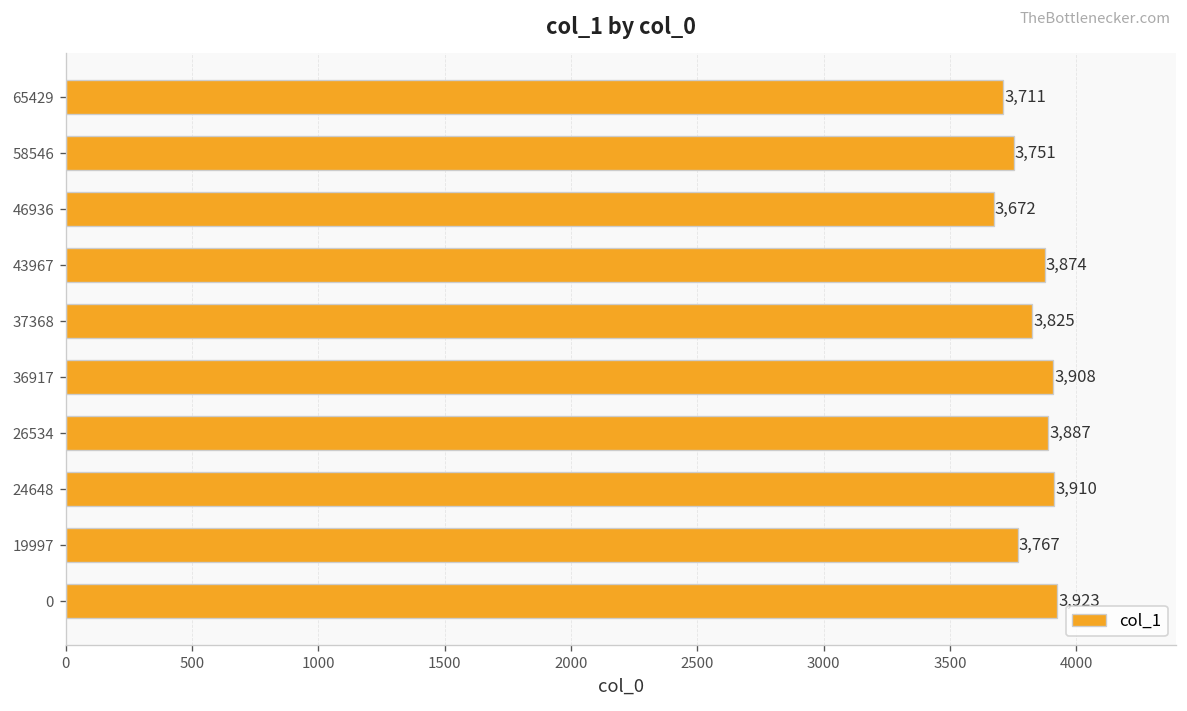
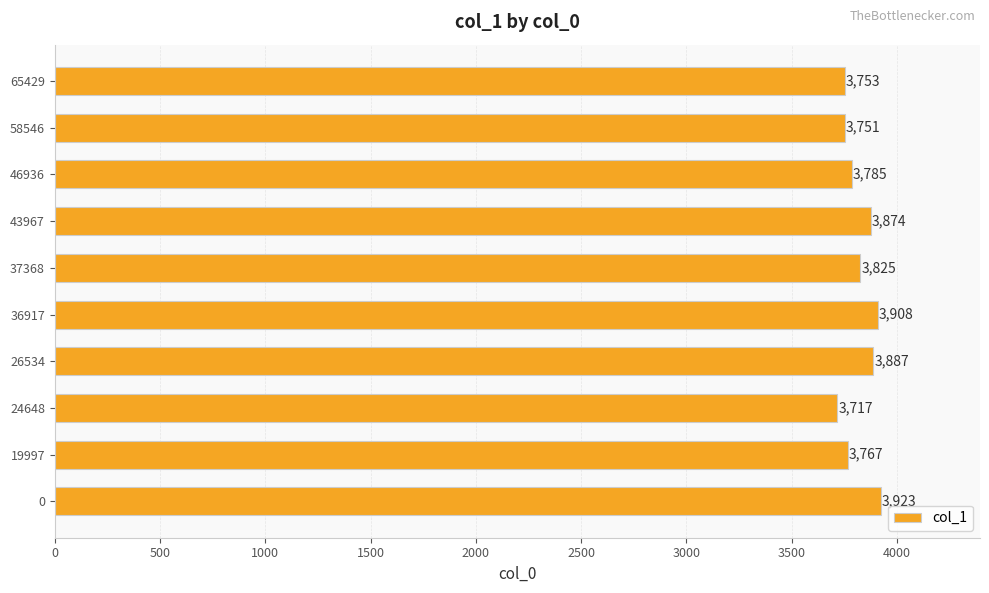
  {
-   "65429": "3,711",
+   "65429": "3,753",
    "58546": "3,751",
-   "46936": "3,672",
+   "46936": "3,785",
    "43967": "3,874",
    "37368": "3,825",
    "36917": "3,908",
    "26534": "3,887",
-   "24648": "3,910",
+   "24648": "3,717",
    "19997": "3,767"
  }
